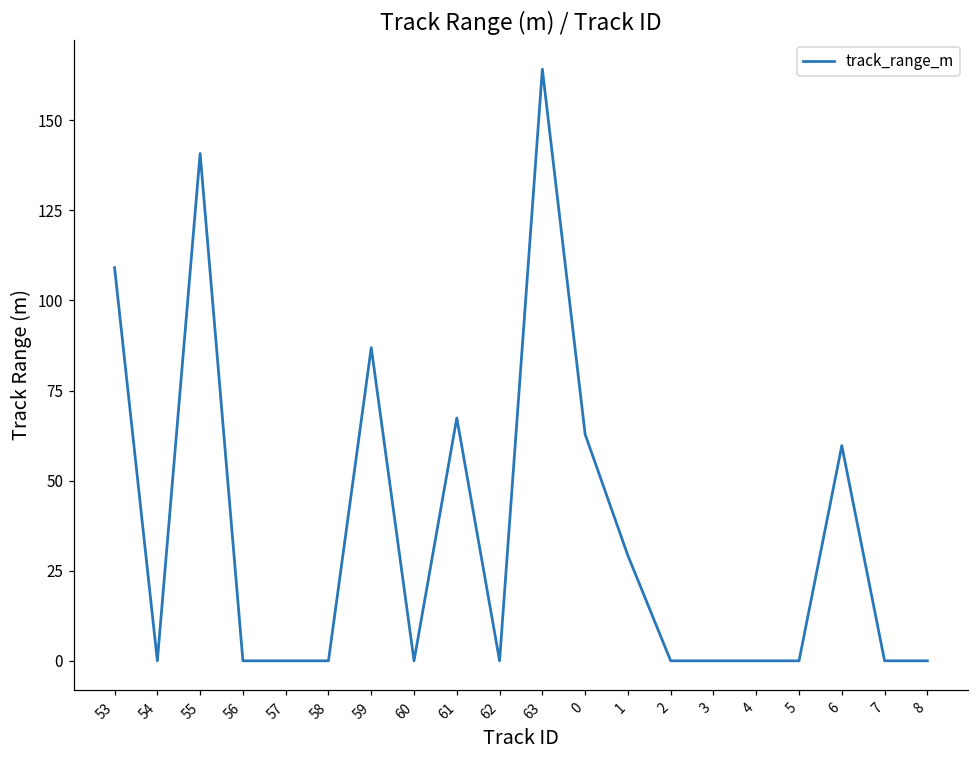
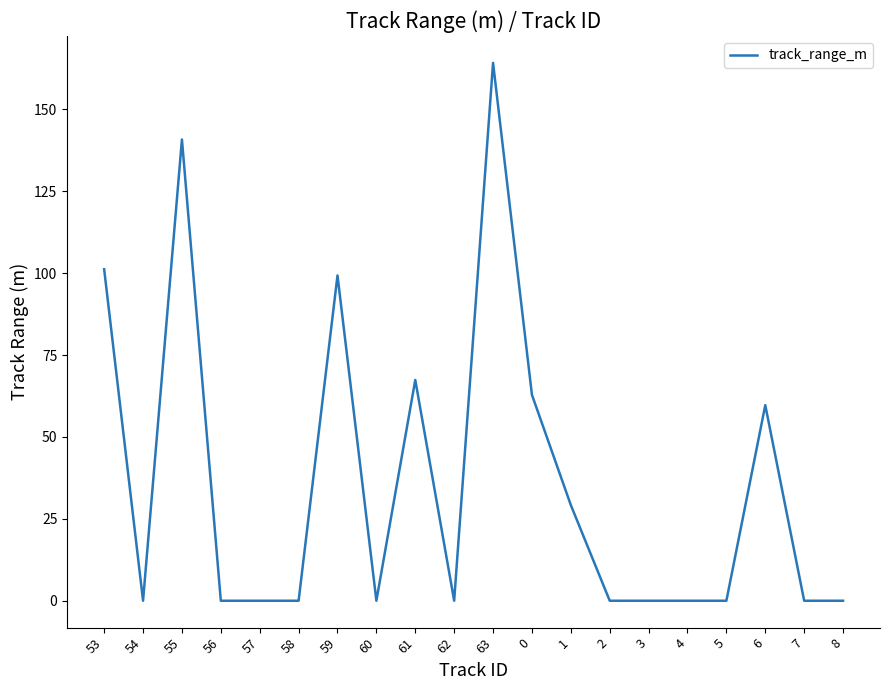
  {
-   "53": 109,
+   "53": 101,
    "54": 0,
    "55": 141,
    "56": 0,
    "57": 0,
    "58": 0,
-   "59": 87,
+   "59": 99,
    "60": 0,
    "61": 67,
    "62": 0,
    "63": 164,
    "0": 63,
    "1": 29,
    "2": 0,
    "3": 0,
    "4": 0,
    "5": 0,
    "6": 60,
    "7": 0,
    "8": 0
  }
